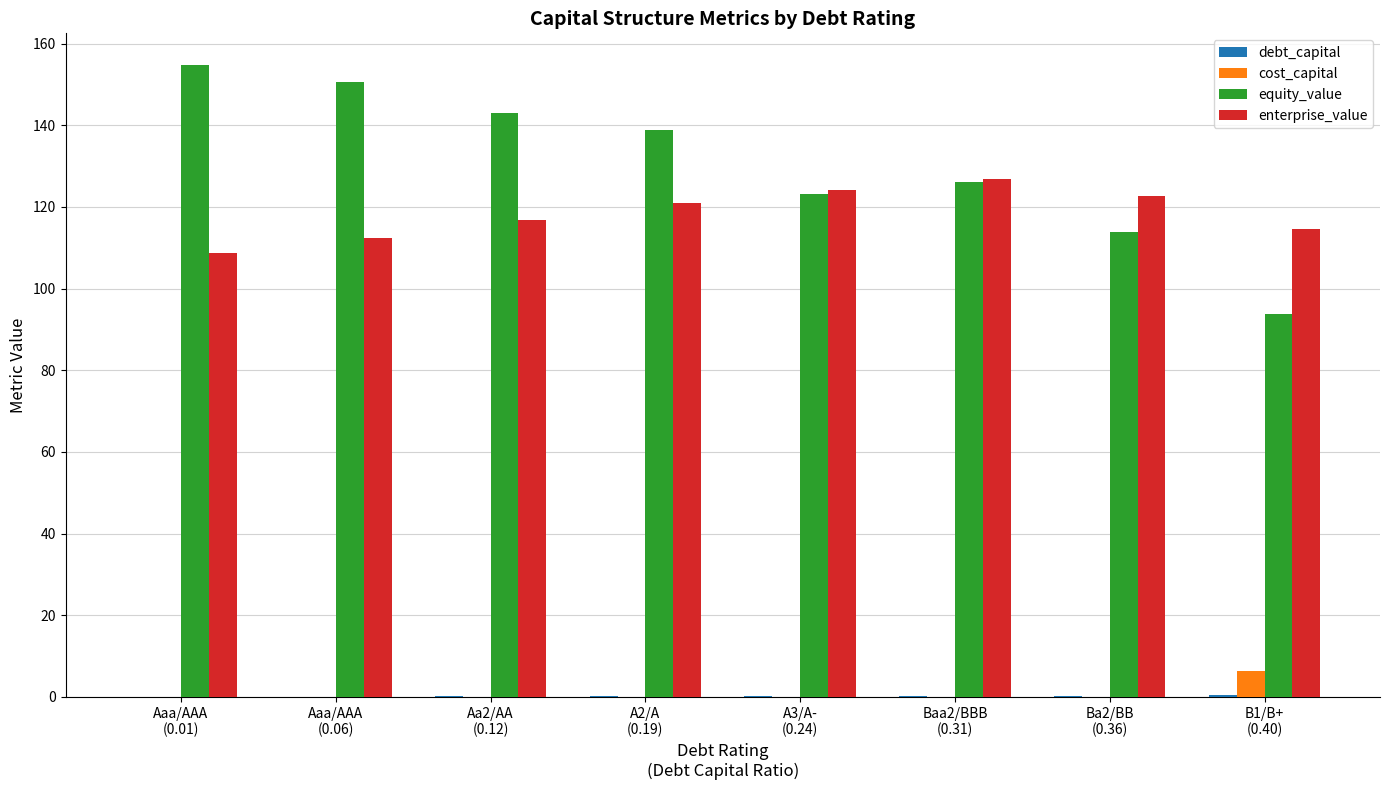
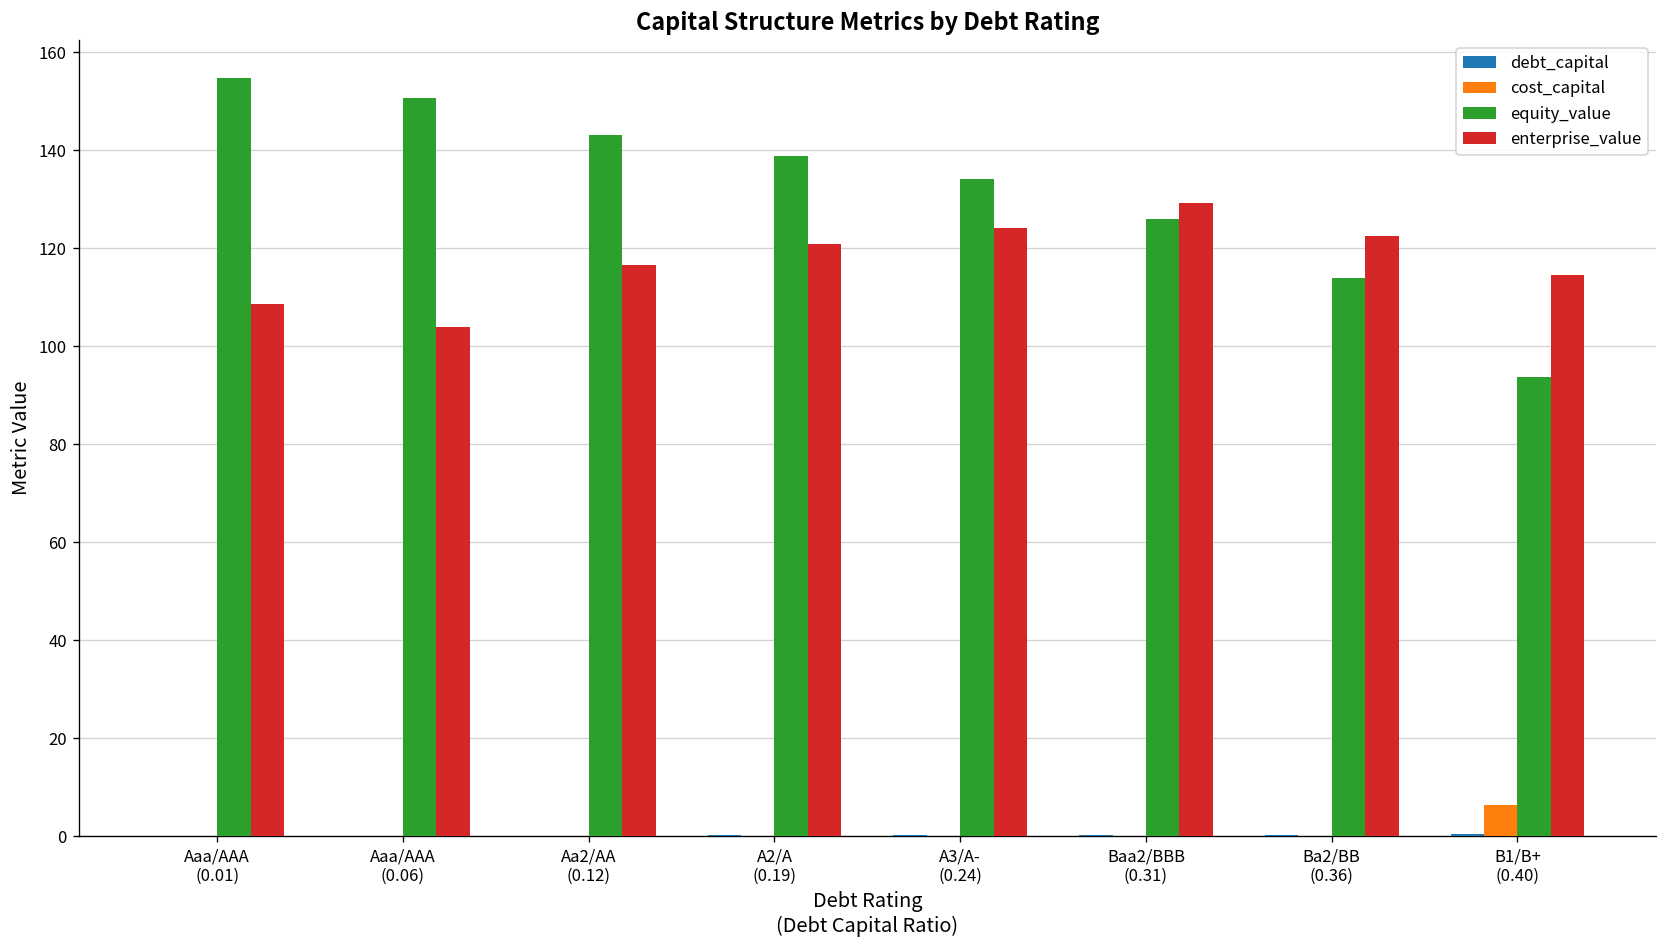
  {
    "cost_capital": {
      "B1/B+ (0.40)": 6
    },
    "equity_value": {
      "Aaa/AAA (0.01)": 155,
      "Aaa/AAA (0.06)": 151,
      "Aa2/AA (0.12)": 143,
      "A2/A (0.19)": 139,
-     "A3/A- (0.24)": 123,
+     "A3/A- (0.24)": 134,
      "Baa2/BBB (0.31)": 126,
      "Ba2/BB (0.36)": 114,
      "B1/B+ (0.40)": 94
    },
    "enterprise_value": {
      "Aaa/AAA (0.01)": 109,
-     "Aaa/AAA (0.06)": 112,
+     "Aaa/AAA (0.06)": 104,
      "Aa2/AA (0.12)": 117,
      "A2/A (0.19)": 121,
      "A3/A- (0.24)": 124,
-     "Baa2/BBB (0.31)": 127,
+     "Baa2/BBB (0.31)": 129,
      "Ba2/BB (0.36)": 123,
      "B1/B+ (0.40)": 115
    }
  }
